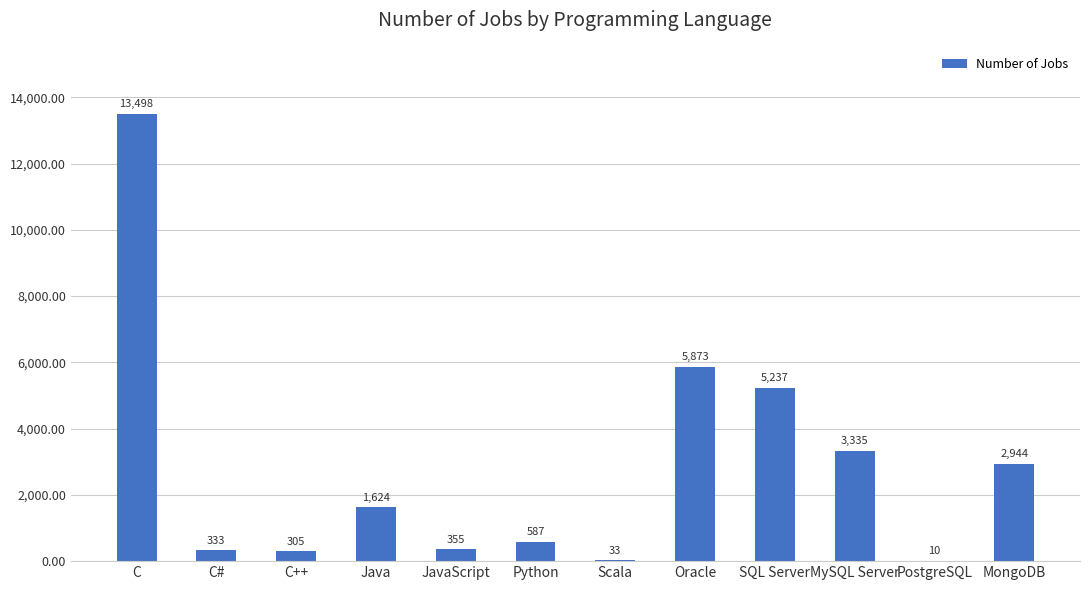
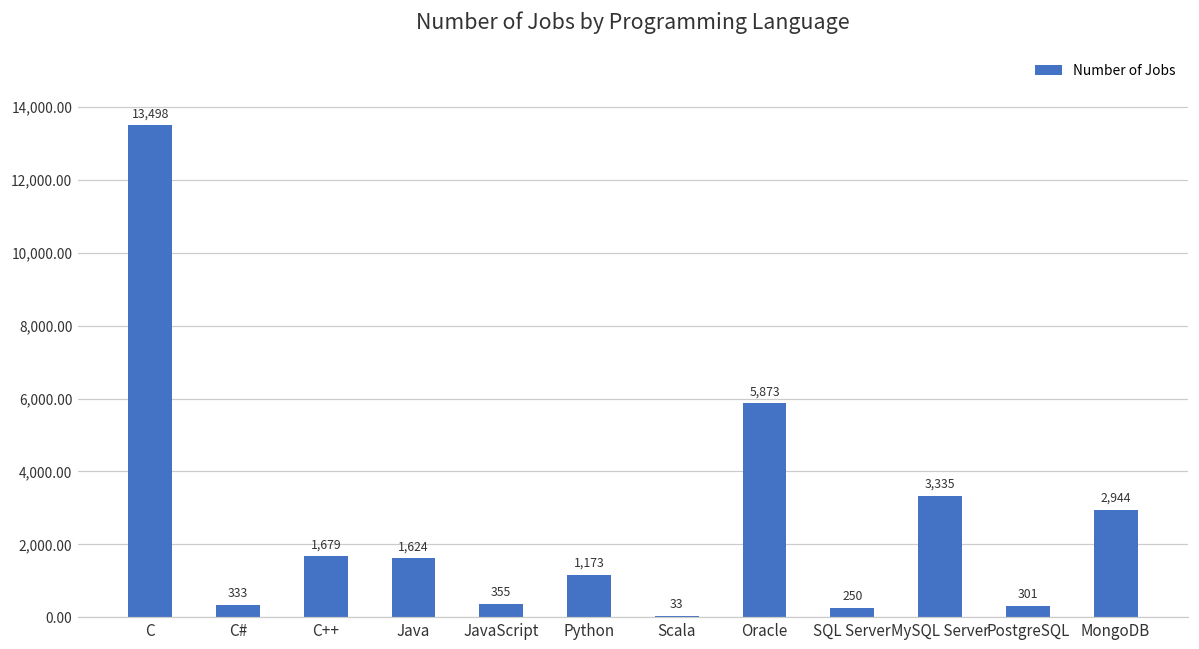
  {
    "C": "13,498",
    "C#": "333",
-   "C++": "305",
+   "C++": "1,679",
    "Java": "1,624",
    "JavaScript": "355",
-   "Python": "587",
+   "Python": "1,173",
    "Scala": "33",
    "Oracle": "5,873",
-   "SQL Server": "5,237",
+   "SQL Server": "250",
    "MySQL Server": "3,335",
-   "PostgreSQL": "10",
+   "PostgreSQL": "301",
    "MongoDB": "2,944"
  }
